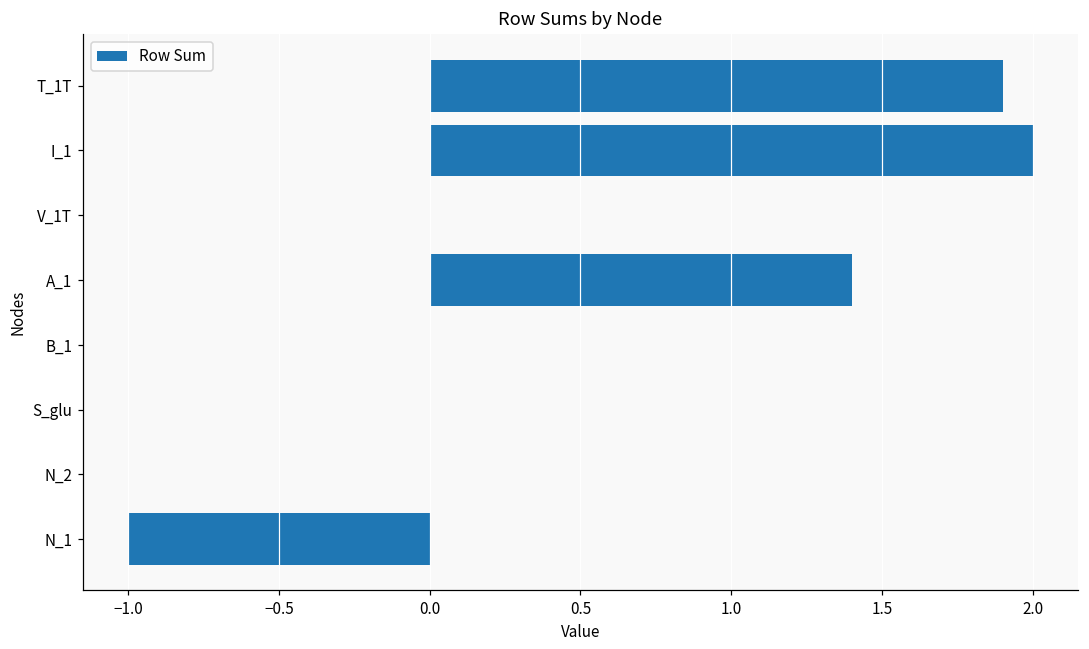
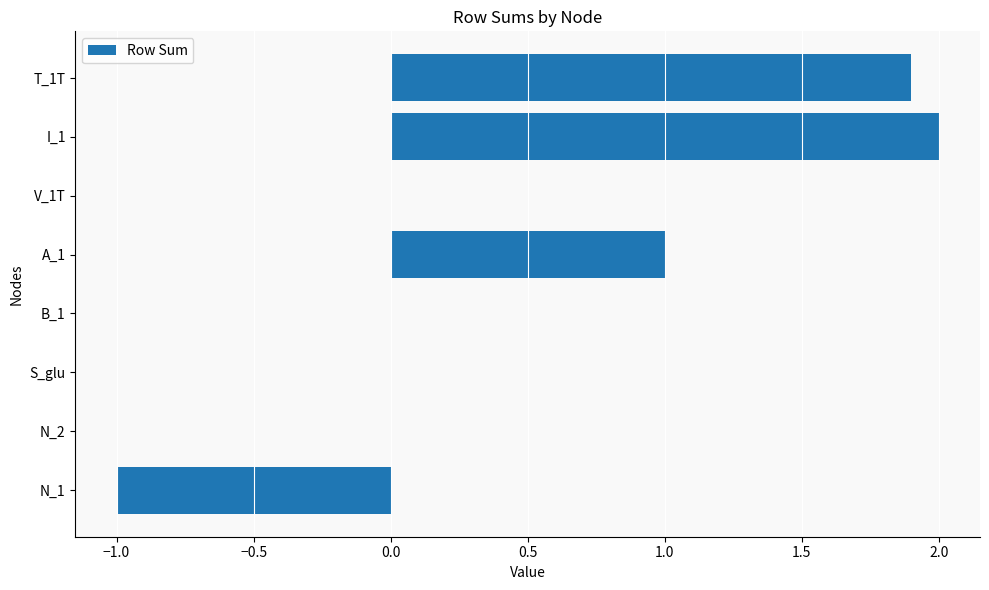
  {
    "T_1T": 1.9,
    "I_1": 2.0,
    "V_1T": 0.0,
-   "A_1": 1.4,
+   "A_1": 1.0,
    "B_1": 0.0,
    "S_glu": 0.0,
    "N_2": 0.0,
    "N_1": -1.0
  }
